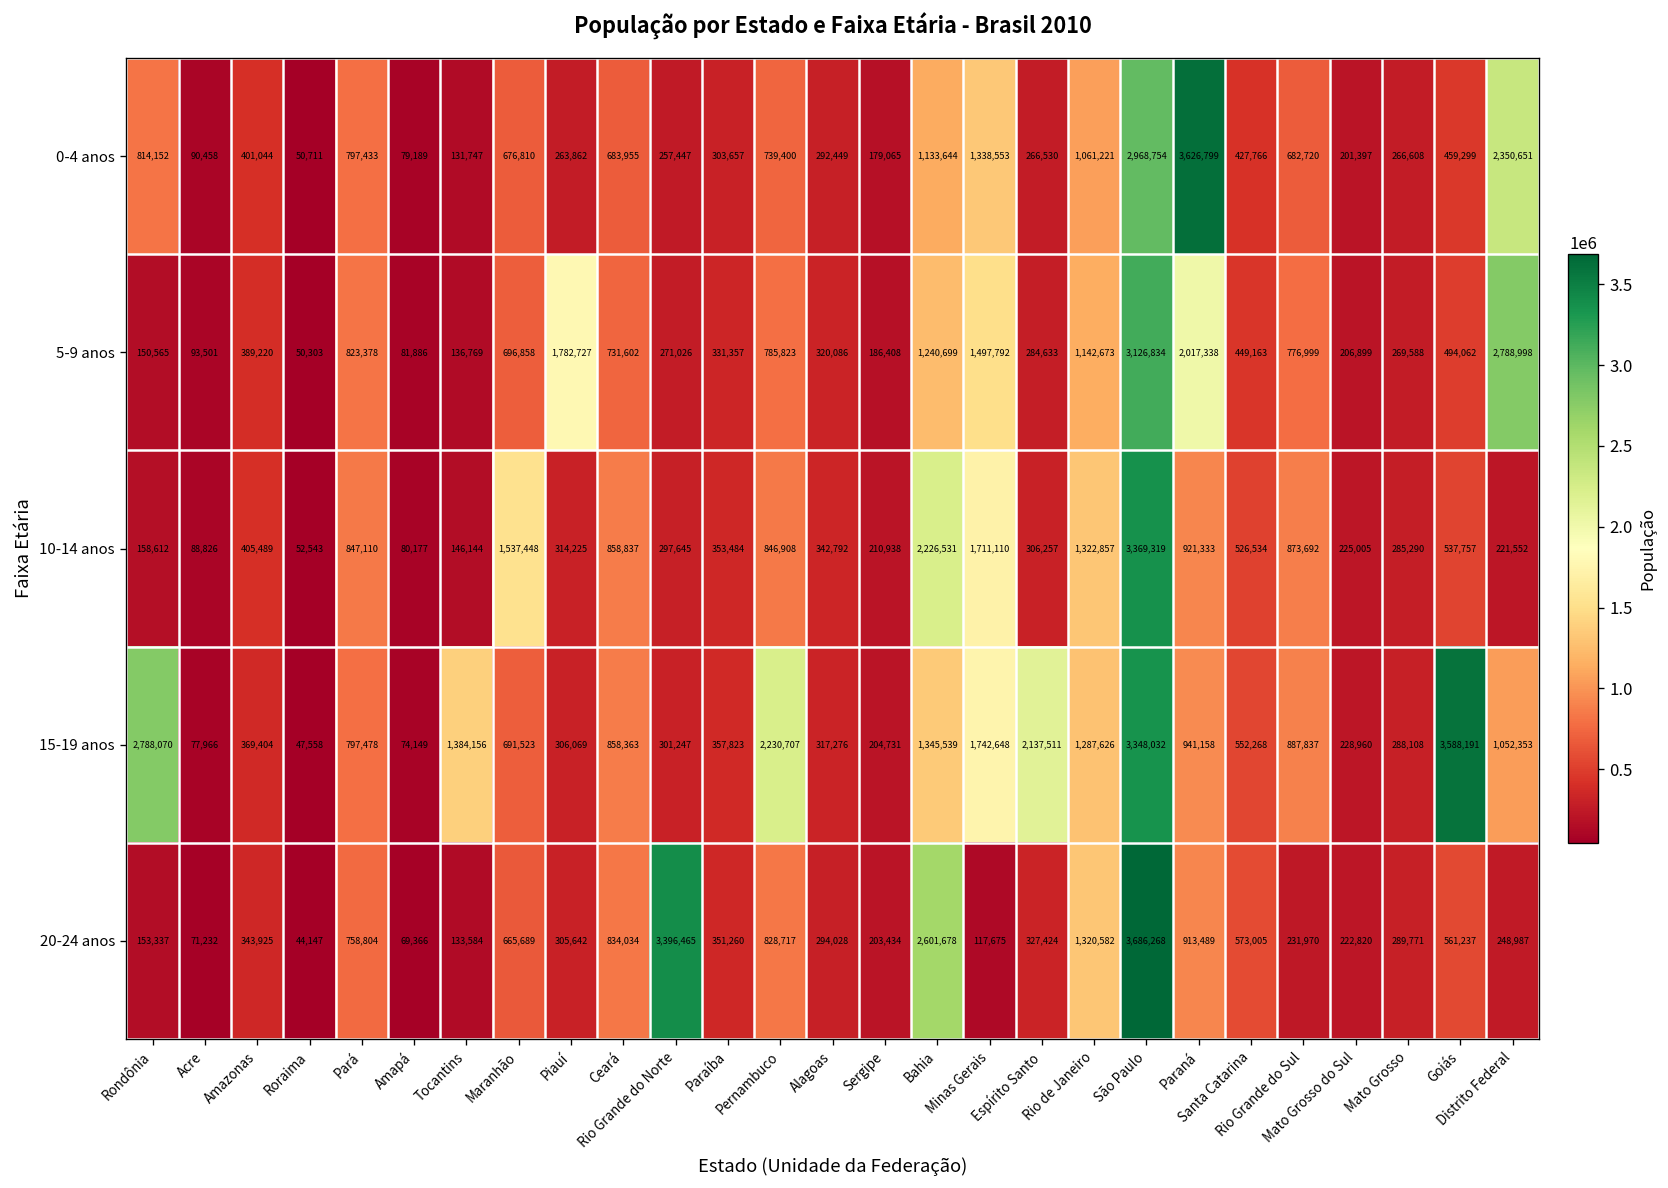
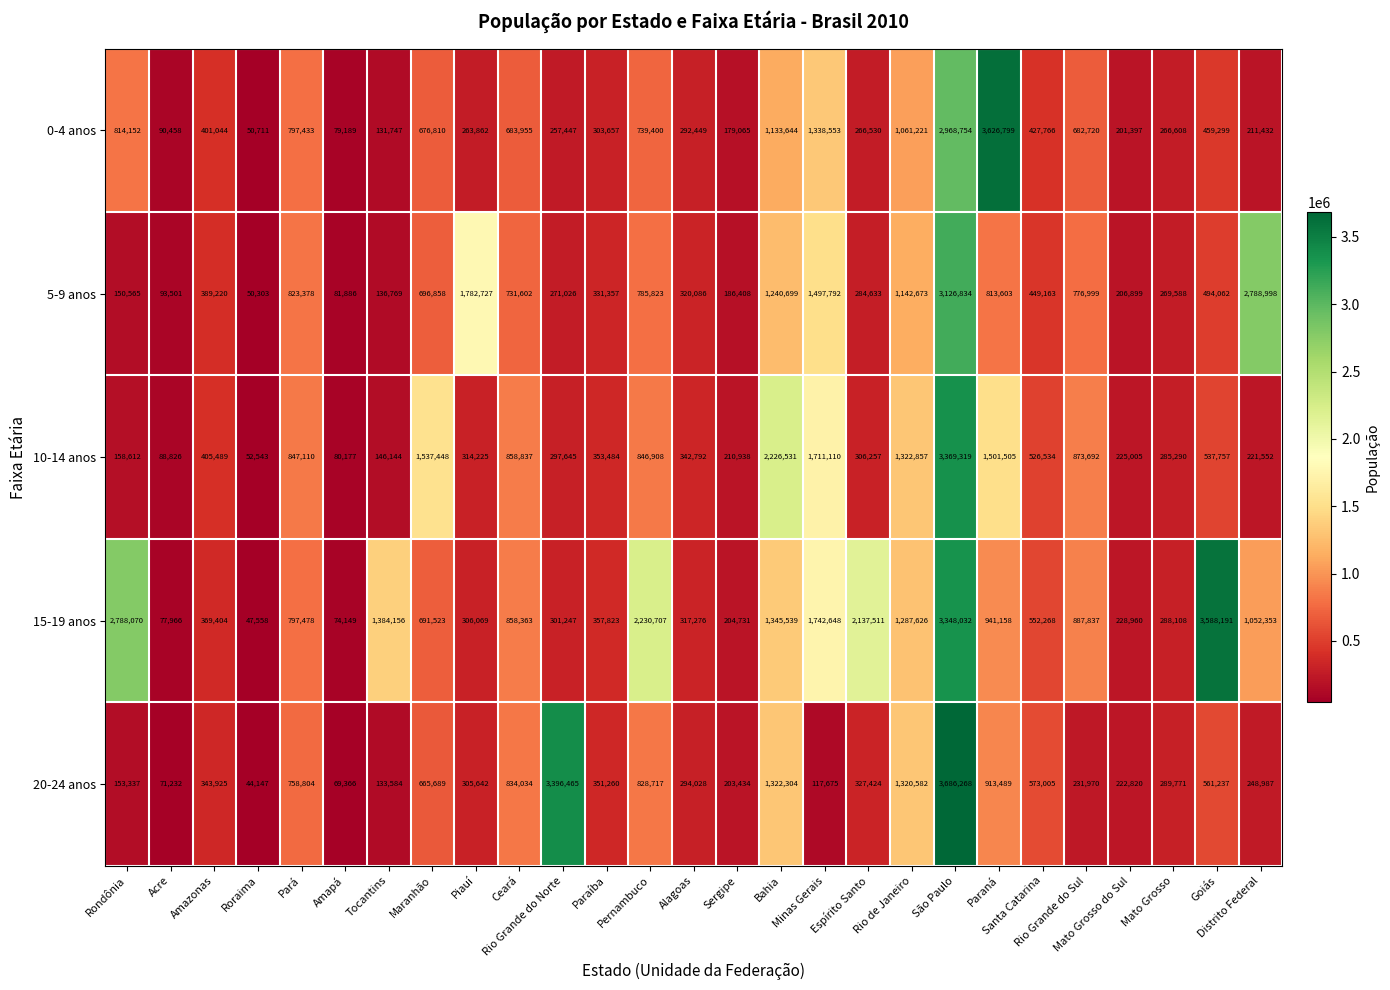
  {
    "0-4 anos": {
      "Rondônia": "814,152",
      "Acre": "90,458",
      "Amazonas": "401,044",
      "Roraima": "50,711",
      "Pará": "797,433",
      "Amapá": "79,189",
      "Tocantins": "131,747",
      "Maranhão": "676,810",
      "Piauí": "263,862",
      "Ceará": "683,955",
      "Rio Grande do Norte": "257,447",
      "Paraíba": "303,657",
      "Pernambuco": "739,400",
      "Alagoas": "292,449",
      "Sergipe": "179,065",
      "Bahia": "1,133,644",
      "Minas Gerais": "1,338,553",
      "Espírito Santo": "266,530",
      "Rio de Janeiro": "1,061,221",
      "São Paulo": "2,968,754",
      "Paraná": "3,626,799",
      "Santa Catarina": "427,766",
      "Rio Grande do Sul": "682,720",
      "Mato Grosso do Sul": "201,397",
      "Mato Grosso": "266,608",
      "Goiás": "459,299",
-     "Distrito Federal": "2,350,651"
+     "Distrito Federal": "211,432"
    },
    "5-9 anos": {
      "Rondônia": "150,565",
      "Acre": "93,501",
      "Amazonas": "389,220",
      "Roraima": "50,303",
      "Pará": "823,378",
      "Amapá": "81,886",
      "Tocantins": "136,769",
      "Maranhão": "696,858",
      "Piauí": "1,782,727",
      "Ceará": "731,602",
      "Rio Grande do Norte": "271,026",
      "Paraíba": "331,357",
      "Pernambuco": "785,823",
      "Alagoas": "320,086",
      "Sergipe": "186,408",
      "Bahia": "1,240,699",
      "Minas Gerais": "1,497,792",
      "Espírito Santo": "284,633",
      "Rio de Janeiro": "1,142,673",
      "São Paulo": "3,126,834",
-     "Paraná": "2,017,338",
+     "Paraná": "813,603",
      "Santa Catarina": "449,163",
      "Rio Grande do Sul": "776,999",
      "Mato Grosso do Sul": "206,899",
      "Mato Grosso": "269,588",
      "Goiás": "494,062",
      "Distrito Federal": "2,788,998"
    },
    "10-14 anos": {
      "Rondônia": "158,612",
      "Acre": "88,826",
      "Amazonas": "405,489",
      "Roraima": "52,543",
      "Pará": "847,110",
      "Amapá": "80,177",
      "Tocantins": "146,144",
      "Maranhão": "1,537,448",
      "Piauí": "314,225",
      "Ceará": "858,837",
      "Rio Grande do Norte": "297,645",
      "Paraíba": "353,484",
      "Pernambuco": "846,908",
      "Alagoas": "342,792",
      "Sergipe": "210,938",
      "Bahia": "2,226,531",
      "Minas Gerais": "1,711,110",
      "Espírito Santo": "306,257",
      "Rio de Janeiro": "1,322,857",
      "São Paulo": "3,369,319",
-     "Paraná": "921,333",
+     "Paraná": "1,501,505",
      "Santa Catarina": "526,534",
      "Rio Grande do Sul": "873,692",
      "Mato Grosso do Sul": "225,005",
      "Mato Grosso": "285,290",
      "Goiás": "537,757",
      "Distrito Federal": "221,552"
    },
    "15-19 anos": {
      "Rondônia": "2,788,070",
      "Acre": "77,966",
      "Amazonas": "369,404",
      "Roraima": "47,558",
      "Pará": "797,478",
      "Amapá": "74,149",
      "Tocantins": "1,384,156",
      "Maranhão": "691,523",
      "Piauí": "306,069",
      "Ceará": "858,363",
      "Rio Grande do Norte": "301,247",
      "Paraíba": "357,823",
      "Pernambuco": "2,230,707",
      "Alagoas": "317,276",
      "Sergipe": "204,731",
      "Bahia": "1,345,539",
      "Minas Gerais": "1,742,648",
      "Espírito Santo": "2,137,511",
      "Rio de Janeiro": "1,287,626",
      "São Paulo": "3,348,032",
      "Paraná": "941,158",
      "Santa Catarina": "552,268",
      "Rio Grande do Sul": "887,837",
      "Mato Grosso do Sul": "228,960",
      "Mato Grosso": "288,108",
      "Goiás": "3,588,191",
      "Distrito Federal": "1,052,353"
    },
    "20-24 anos": {
      "Rondônia": "153,337",
      "Acre": "71,232",
      "Amazonas": "343,925",
      "Roraima": "44,147",
      "Pará": "758,804",
      "Amapá": "69,366",
      "Tocantins": "133,584",
      "Maranhão": "665,689",
      "Piauí": "305,642",
      "Ceará": "834,034",
      "Rio Grande do Norte": "3,396,465",
      "Paraíba": "351,260",
      "Pernambuco": "828,717",
      "Alagoas": "294,028",
      "Sergipe": "203,434",
-     "Bahia": "2,601,678",
+     "Bahia": "1,322,304",
      "Minas Gerais": "117,675",
      "Espírito Santo": "327,424",
      "Rio de Janeiro": "1,320,582",
      "São Paulo": "3,686,268",
      "Paraná": "913,489",
      "Santa Catarina": "573,005",
      "Rio Grande do Sul": "231,970",
      "Mato Grosso do Sul": "222,820",
      "Mato Grosso": "289,771",
      "Goiás": "561,237",
      "Distrito Federal": "248,987"
    }
  }
